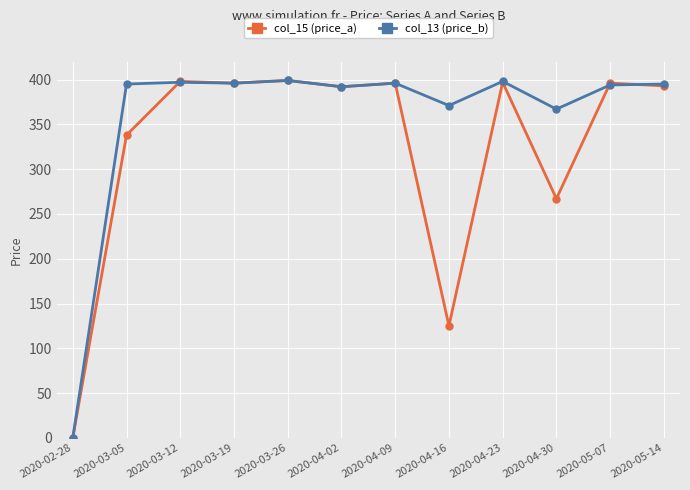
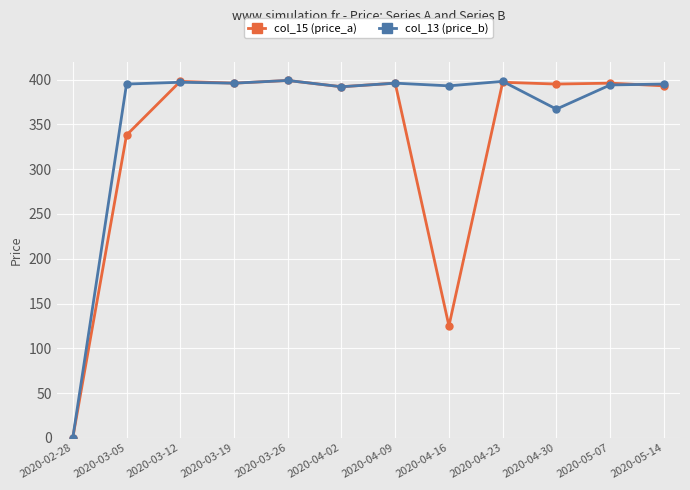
  {
    "col_15 (price_a)": {
      "2020-03-05": 340,
      "2020-04-16": 130,
-     "2020-04-30": 270
+     "2020-04-30": 400
    },
    "col_13 (price_b)": {
      "2020-03-05": 400,
-     "2020-04-16": 370,
+     "2020-04-16": 390,
      "2020-04-30": 370
    }
  }
